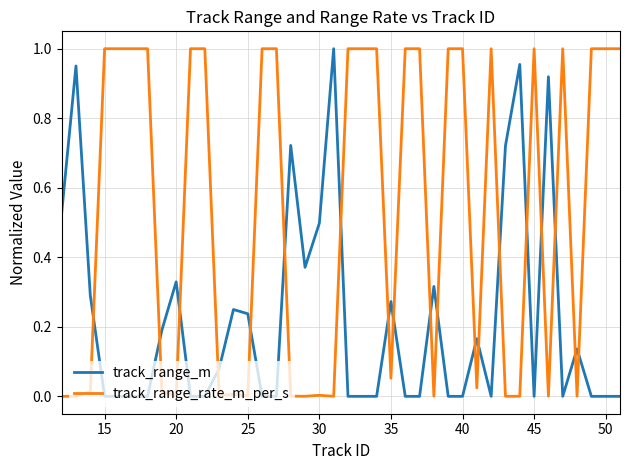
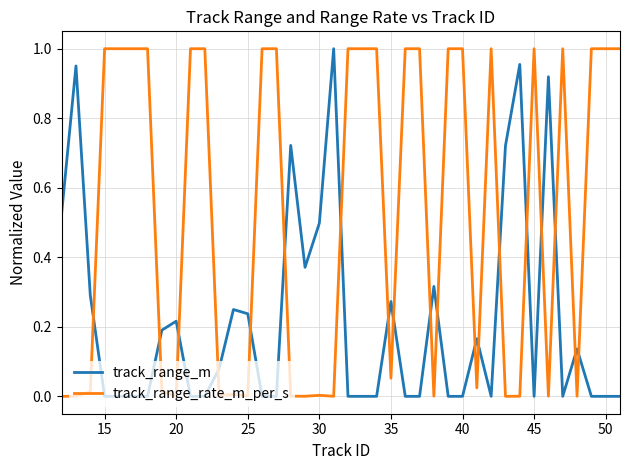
  {
    "track_range_m": {
-     "20": 0.33,
+     "20": 0.22,
      "25": 0.24,
      "30": 0.50,
      "35": 0.27,
      "40": 0.00,
      "45": 0.00,
      "50": 0.00
    },
    "track_range_rate_m_per_s": {
      "15": 1.00,
      "30": 0.00,
      "35": 0.05,
      "40": 1.00,
      "45": 1.00,
      "50": 1.00
    }
  }
